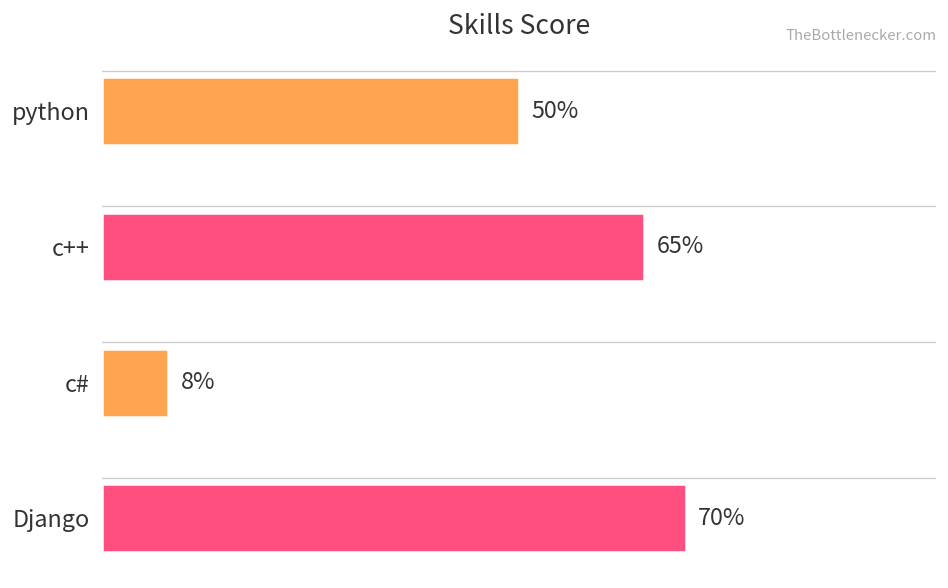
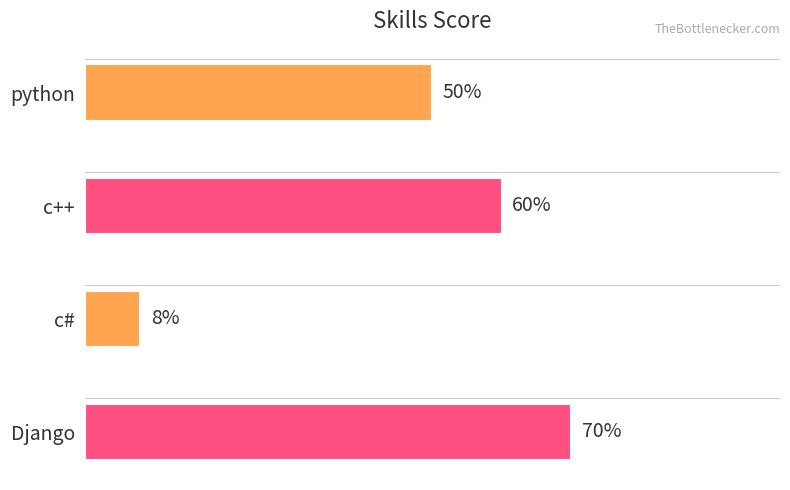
  {
    "python": "50%",
-   "c++": "65%",
+   "c++": "60%",
    "c#": "8%",
    "Django": "70%"
  }
